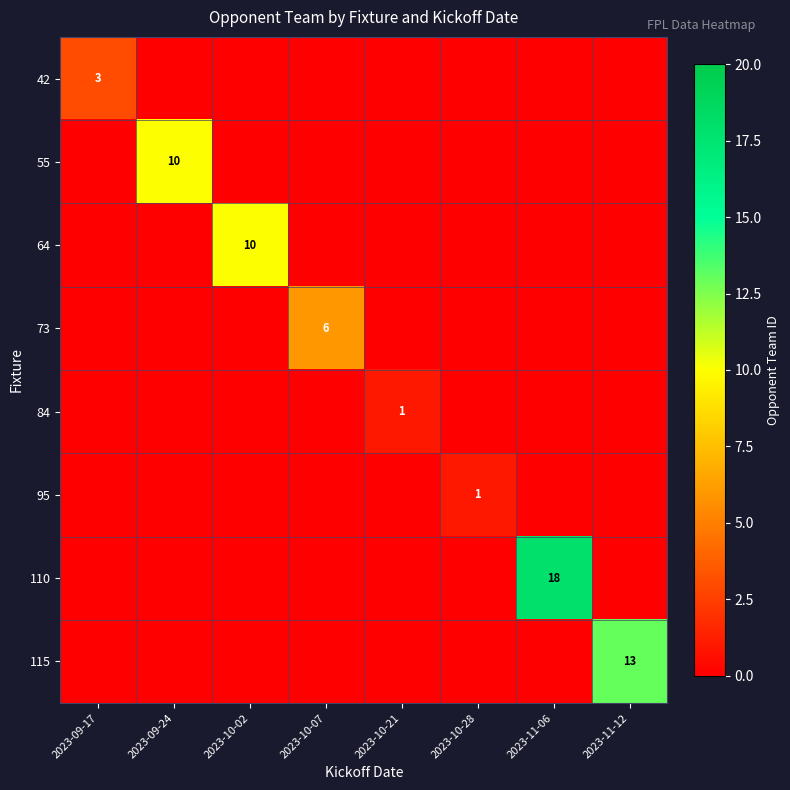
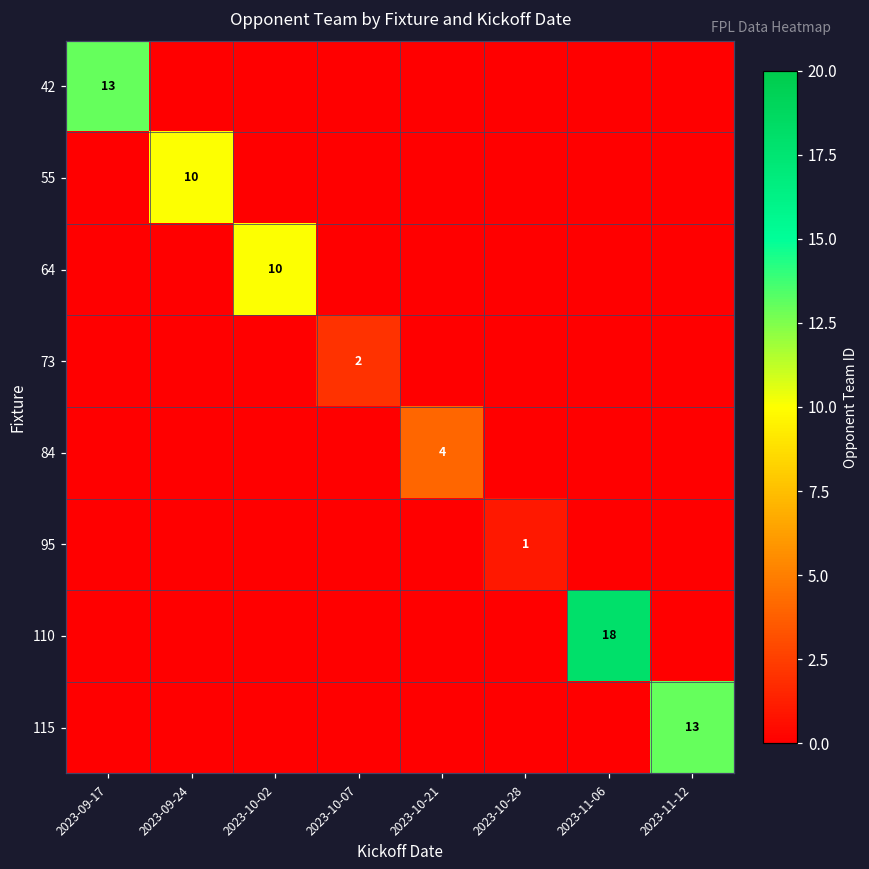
  {
    "42": {
-     "2023-09-17": 3
+     "2023-09-17": 13
    },
    "55": {
      "2023-09-24": 10
    },
    "64": {
      "2023-10-02": 10
    },
    "73": {
-     "2023-10-07": 6
+     "2023-10-07": 2
    },
    "84": {
-     "2023-10-21": 1
+     "2023-10-21": 4
    },
    "95": {
      "2023-10-28": 1
    },
    "110": {
      "2023-11-06": 18
    },
    "115": {
      "2023-11-12": 13
    }
  }
